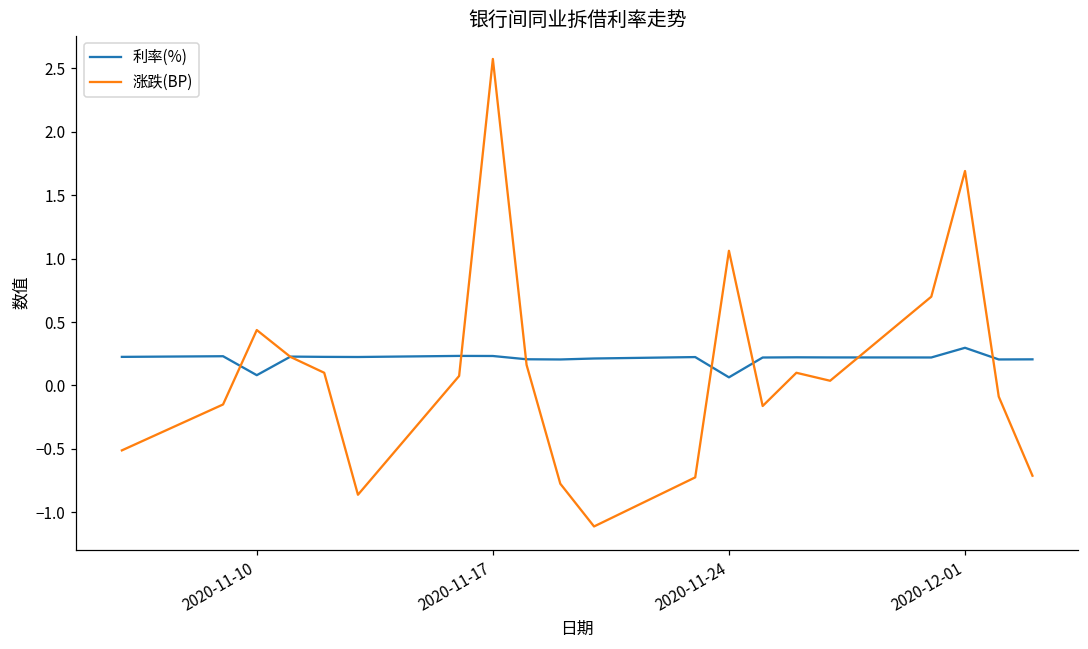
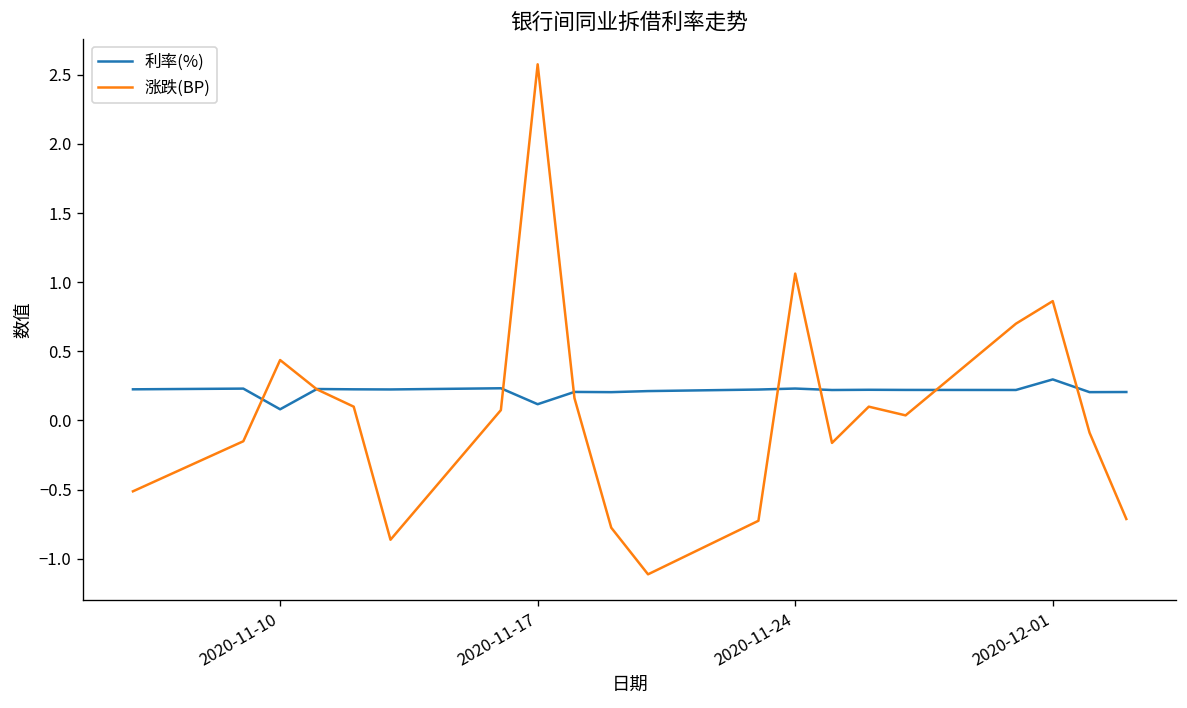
  {
    "利率(%)": {
      "2020-11-10": 0.08,
-     "2020-11-17": 0.23,
-     "2020-11-24": 0.06,
+     "2020-11-17": 0.12,
+     "2020-11-24": 0.23,
      "2020-12-01": 0.30
    },
    "涨跌(BP)": {
      "2020-11-10": 0.44,
      "2020-11-17": 2.58,
      "2020-11-24": 1.06,
-     "2020-12-01": 1.69
+     "2020-12-01": 0.86
    }
  }
